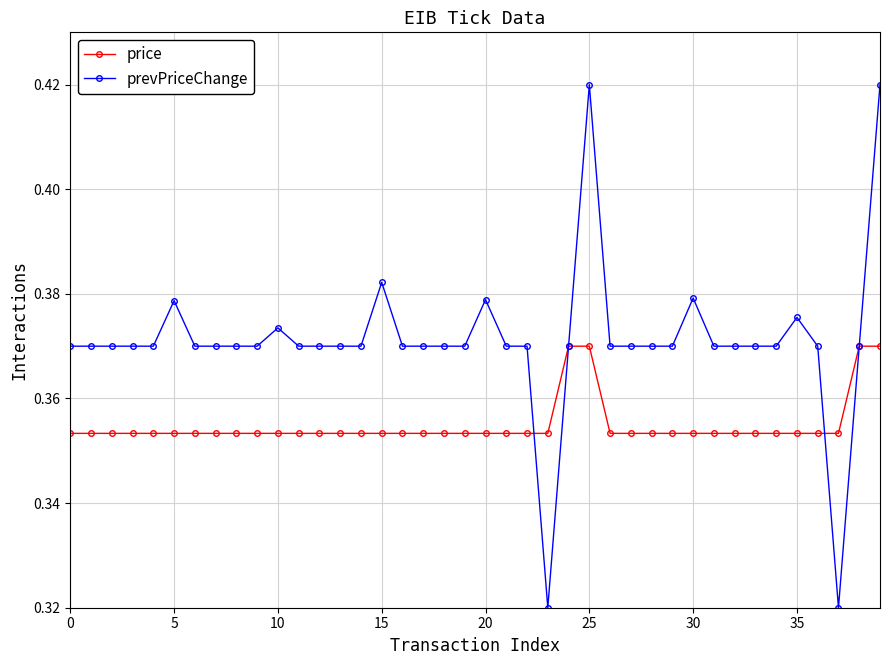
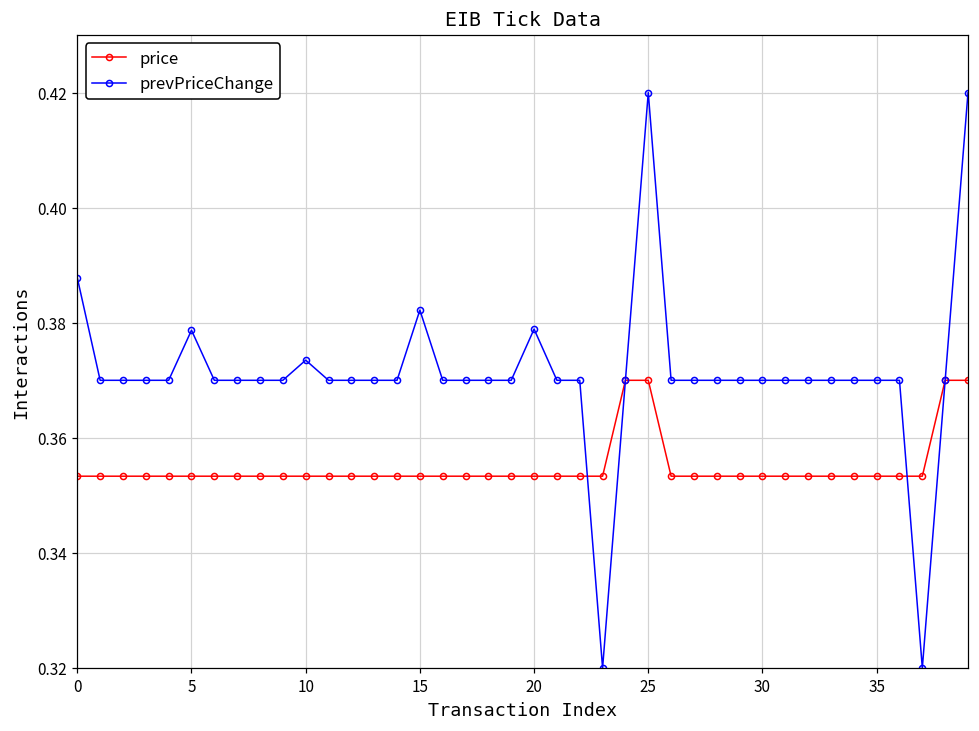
  {
    "price": {
      "0": 0.353,
      "5": 0.353,
      "10": 0.353,
      "15": 0.353,
      "20": 0.353,
      "25": 0.370,
      "30": 0.353,
      "35": 0.353
    },
    "prevPriceChange": {
-     "0": 0.370,
+     "0": 0.388,
      "5": 0.379,
      "10": 0.374,
      "15": 0.382,
      "20": 0.379,
      "25": 0.420,
-     "30": 0.379,
-     "35": 0.376
+     "30": 0.370,
+     "35": 0.370
    }
  }
